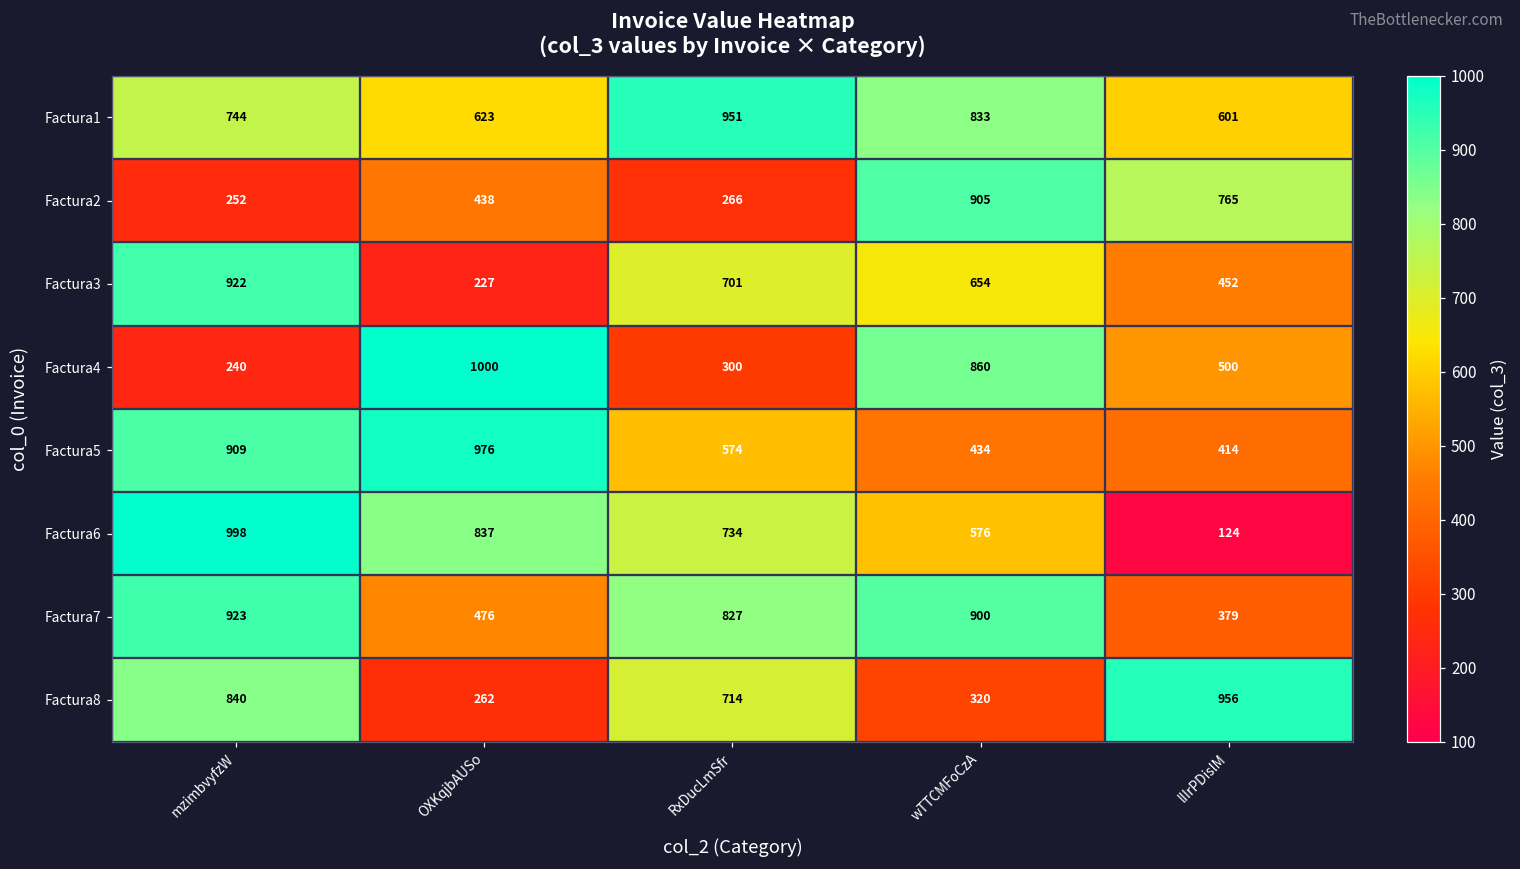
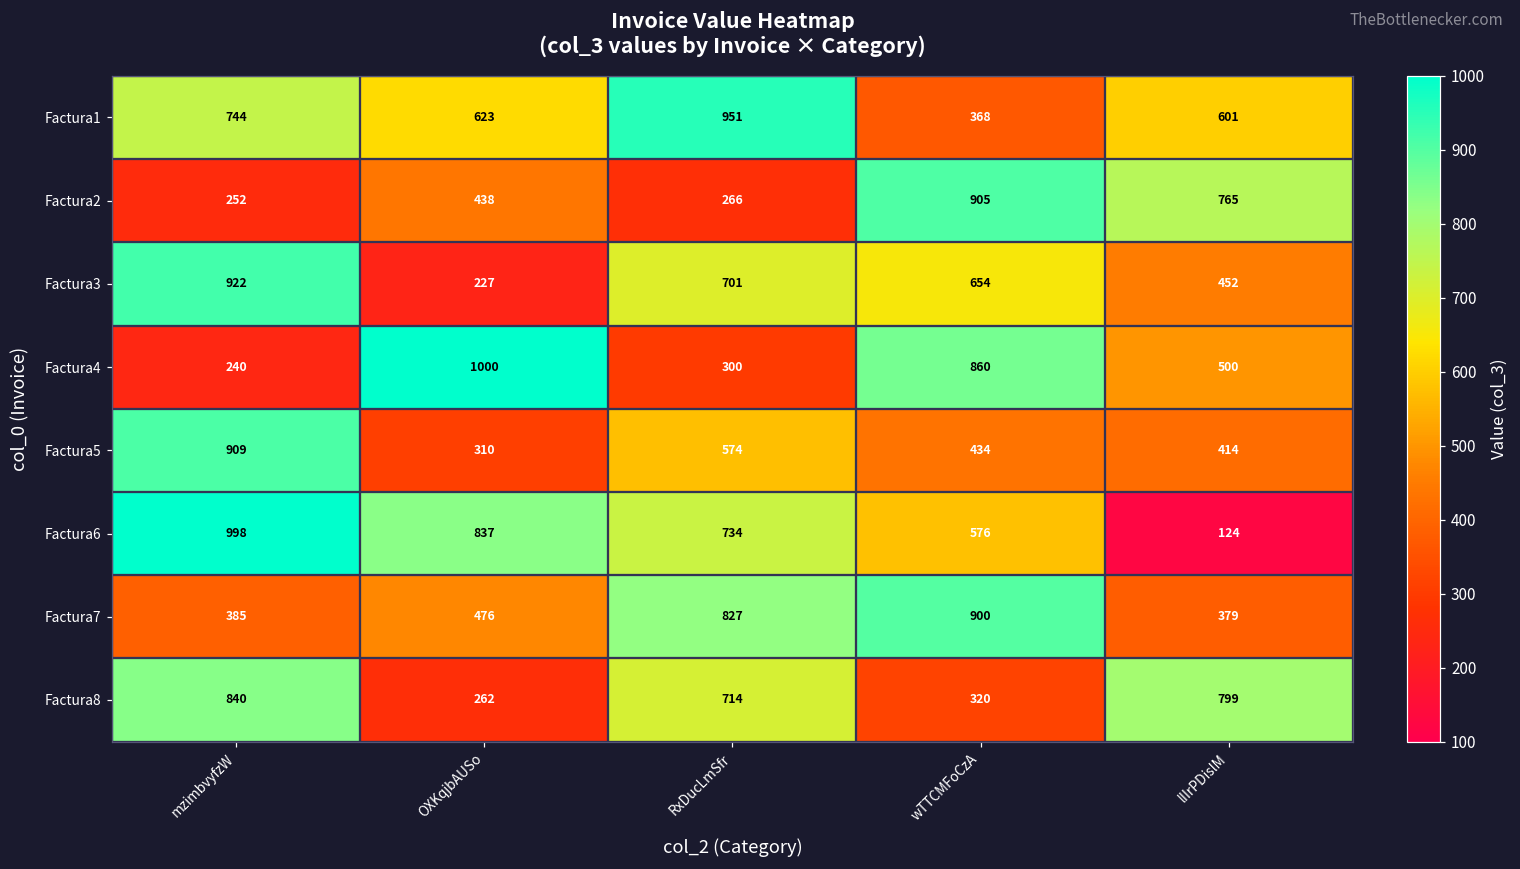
  {
    "Factura1": {
      "mzimbvyfzW": 744,
      "OXKqjbAUSo": 623,
      "RxDucLmSfr": 951,
-     "wTTCMFoCzA": 833,
+     "wTTCMFoCzA": 368,
      "lIIrPDislM": 601
    },
    "Factura2": {
      "mzimbvyfzW": 252,
      "OXKqjbAUSo": 438,
      "RxDucLmSfr": 266,
      "wTTCMFoCzA": 905,
      "lIIrPDislM": 765
    },
    "Factura3": {
      "mzimbvyfzW": 922,
      "OXKqjbAUSo": 227,
      "RxDucLmSfr": 701,
      "wTTCMFoCzA": 654,
      "lIIrPDislM": 452
    },
    "Factura4": {
      "mzimbvyfzW": 240,
      "OXKqjbAUSo": 1000,
      "RxDucLmSfr": 300,
      "wTTCMFoCzA": 860,
      "lIIrPDislM": 500
    },
    "Factura5": {
      "mzimbvyfzW": 909,
-     "OXKqjbAUSo": 976,
+     "OXKqjbAUSo": 310,
      "RxDucLmSfr": 574,
      "wTTCMFoCzA": 434,
      "lIIrPDislM": 414
    },
    "Factura6": {
      "mzimbvyfzW": 998,
      "OXKqjbAUSo": 837,
      "RxDucLmSfr": 734,
      "wTTCMFoCzA": 576,
      "lIIrPDislM": 124
    },
    "Factura7": {
-     "mzimbvyfzW": 923,
+     "mzimbvyfzW": 385,
      "OXKqjbAUSo": 476,
      "RxDucLmSfr": 827,
      "wTTCMFoCzA": 900,
      "lIIrPDislM": 379
    },
    "Factura8": {
      "mzimbvyfzW": 840,
      "OXKqjbAUSo": 262,
      "RxDucLmSfr": 714,
      "wTTCMFoCzA": 320,
-     "lIIrPDislM": 956
+     "lIIrPDislM": 799
    }
  }
